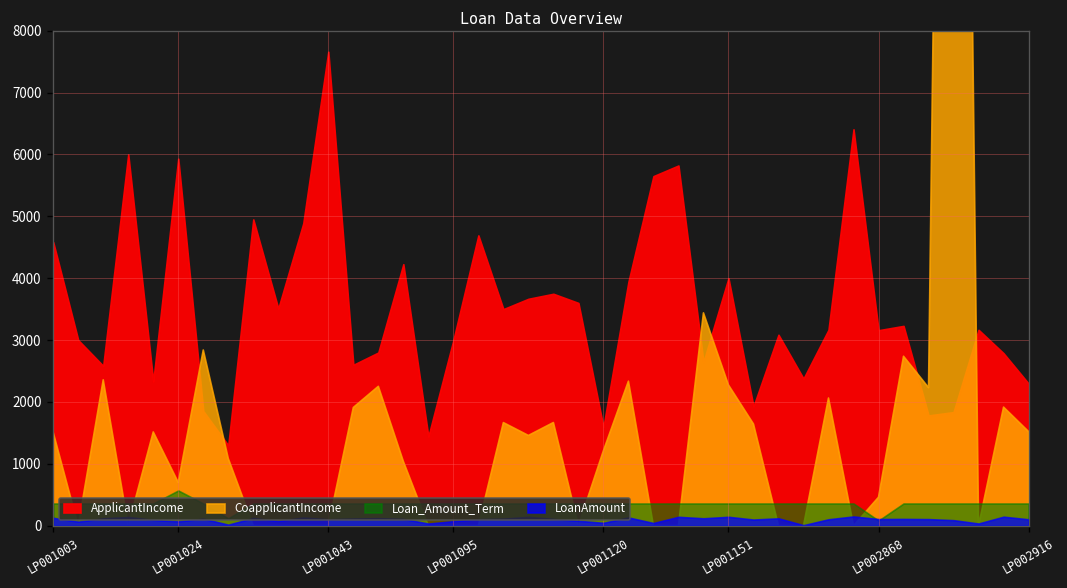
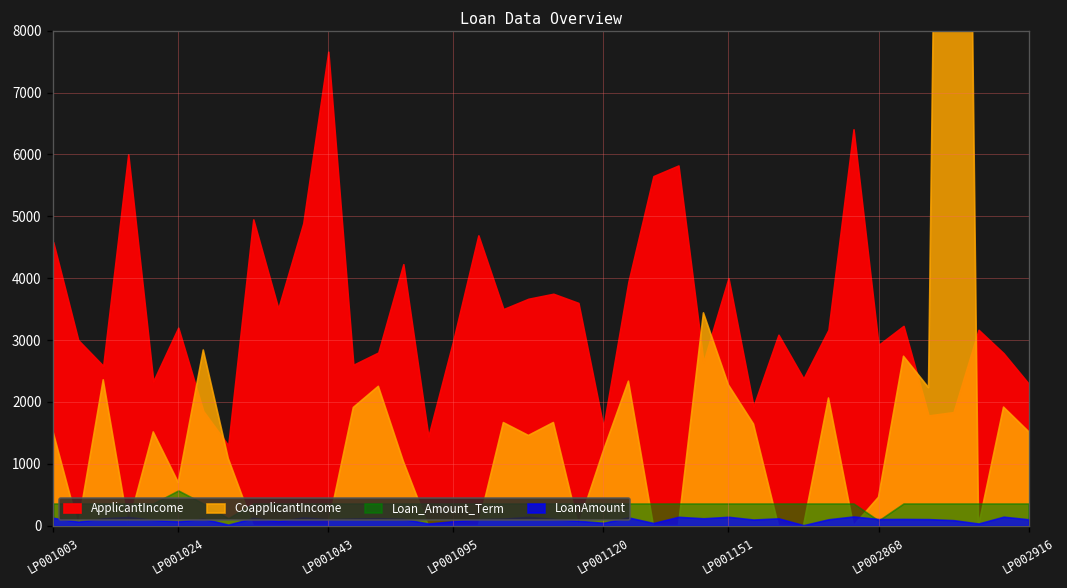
  {
    "ApplicantIncome": {
      "LP001003": 4600,
-     "LP001024": 5900,
+     "LP001024": 3200,
      "LP001043": 7700,
      "LP001095": 3000,
      "LP001120": 1600,
      "LP001151": 4000,
-     "LP002868": 3200,
+     "LP002868": 2900,
      "LP002916": 2300
    },
    "CoapplicantIncome": {
      "LP001003": 1500,
      "LP001024": 700,
      "LP001043": 0,
      "LP001095": 0,
      "LP001120": 1200,
      "LP001151": 2300,
      "LP002868": 500,
      "LP002916": 1500
    },
    "Loan_Amount_Term": {
      "LP001003": 400,
      "LP001024": 600,
      "LP001151": 400,
      "LP002916": 400
    },
    "LoanAmount": {
      "LP001003": 100,
      "LP001024": 100,
      "LP001095": 100,
      "LP001151": 100,
      "LP002916": 100
    }
  }
